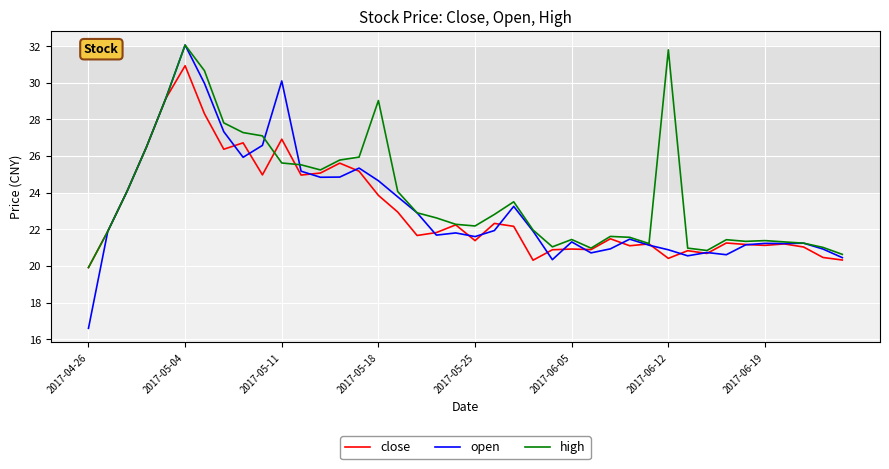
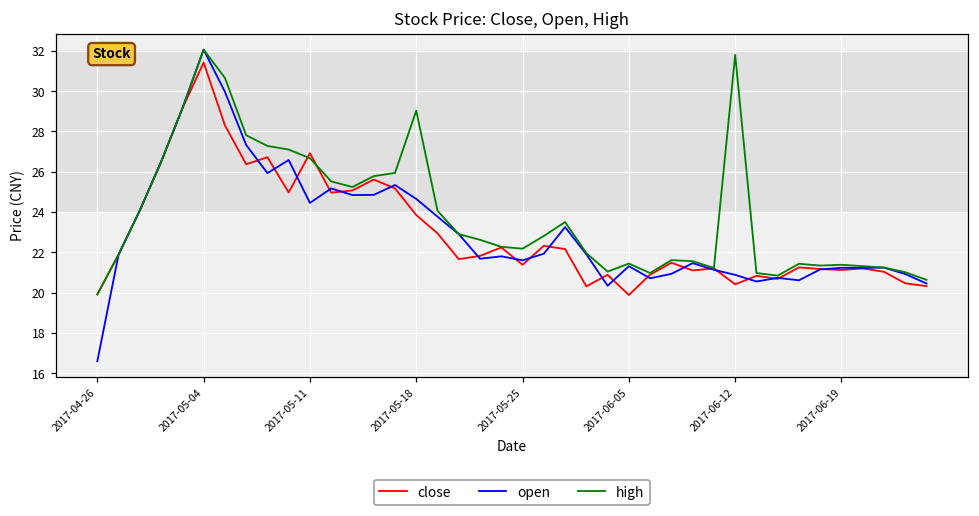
  {
    "close": {
-     "2017-05-04": 30.9,
+     "2017-05-04": 31.4,
      "2017-05-11": 26.9,
      "2017-05-18": 23.9,
      "2017-05-25": 21.4,
-     "2017-06-05": 20.9,
+     "2017-06-05": 19.9,
      "2017-06-12": 20.4
    },
    "open": {
      "2017-04-26": 16.6,
-     "2017-05-11": 30.1,
+     "2017-05-11": 24.5,
      "2017-05-18": 24.7,
      "2017-05-25": 21.6,
      "2017-06-12": 20.9
    },
    "high": {
-     "2017-05-11": 25.6,
+     "2017-05-11": 26.7,
      "2017-05-18": 29.0,
      "2017-05-25": 22.2,
      "2017-06-12": 31.8,
      "2017-06-19": 21.4
    }
  }
